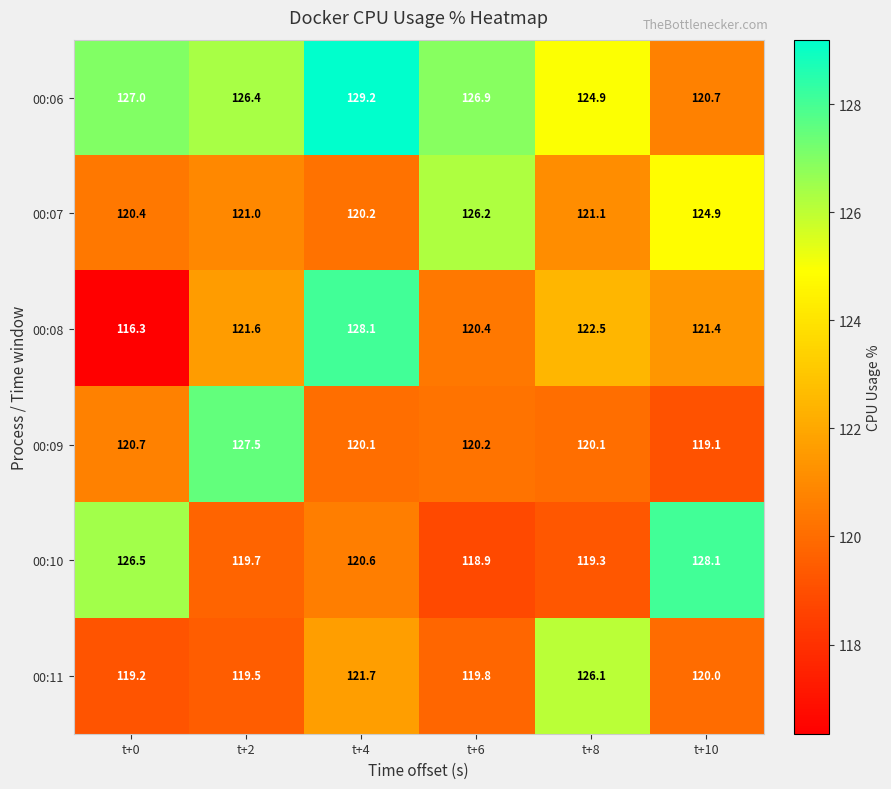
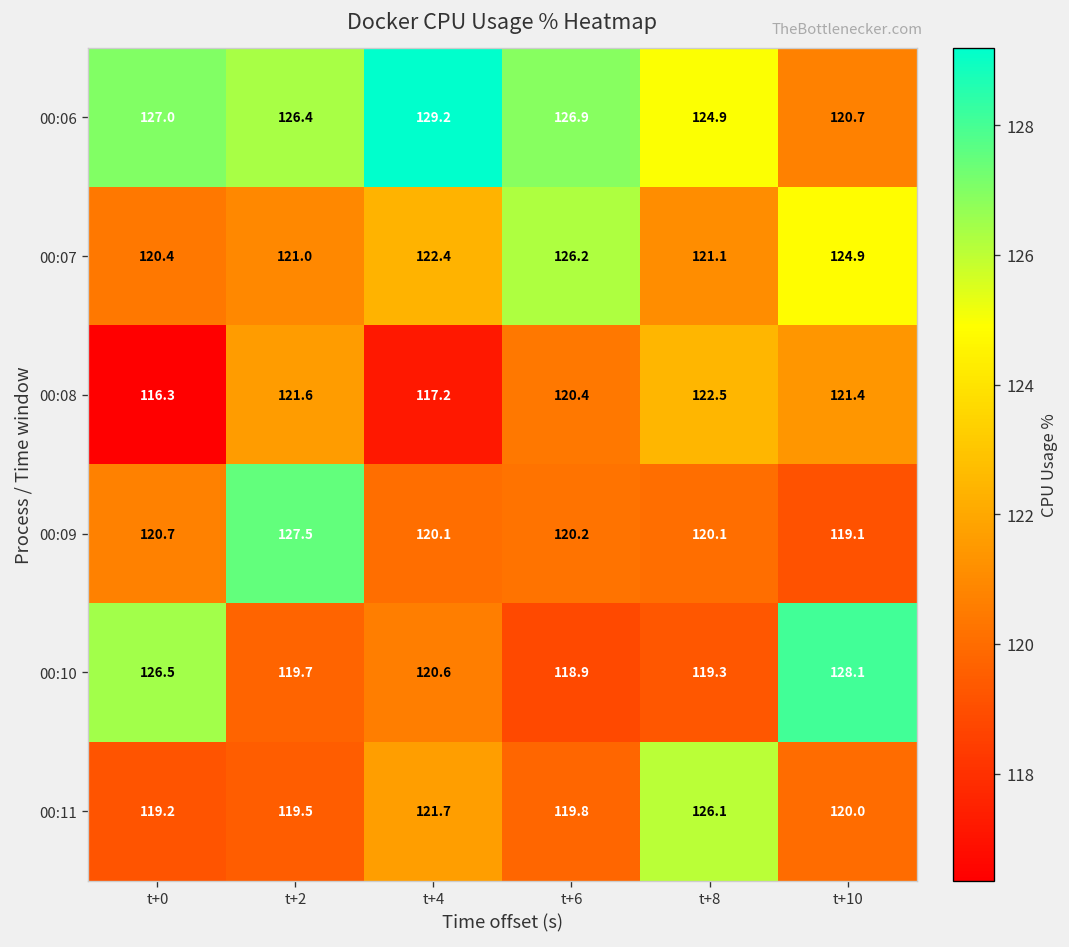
  {
    "00:06": {
      "t+0": 127.0,
      "t+2": 126.4,
      "t+4": 129.2,
      "t+6": 126.9,
      "t+8": 124.9,
      "t+10": 120.7
    },
    "00:07": {
      "t+0": 120.4,
      "t+2": 121.0,
-     "t+4": 120.2,
+     "t+4": 122.4,
      "t+6": 126.2,
      "t+8": 121.1,
      "t+10": 124.9
    },
    "00:08": {
      "t+0": 116.3,
      "t+2": 121.6,
-     "t+4": 128.1,
+     "t+4": 117.2,
      "t+6": 120.4,
      "t+8": 122.5,
      "t+10": 121.4
    },
    "00:09": {
      "t+0": 120.7,
      "t+2": 127.5,
      "t+4": 120.1,
      "t+6": 120.2,
      "t+8": 120.1,
      "t+10": 119.1
    },
    "00:10": {
      "t+0": 126.5,
      "t+2": 119.7,
      "t+4": 120.6,
      "t+6": 118.9,
      "t+8": 119.3,
      "t+10": 128.1
    },
    "00:11": {
      "t+0": 119.2,
      "t+2": 119.5,
      "t+4": 121.7,
      "t+6": 119.8,
      "t+8": 126.1,
      "t+10": 120.0
    }
  }
